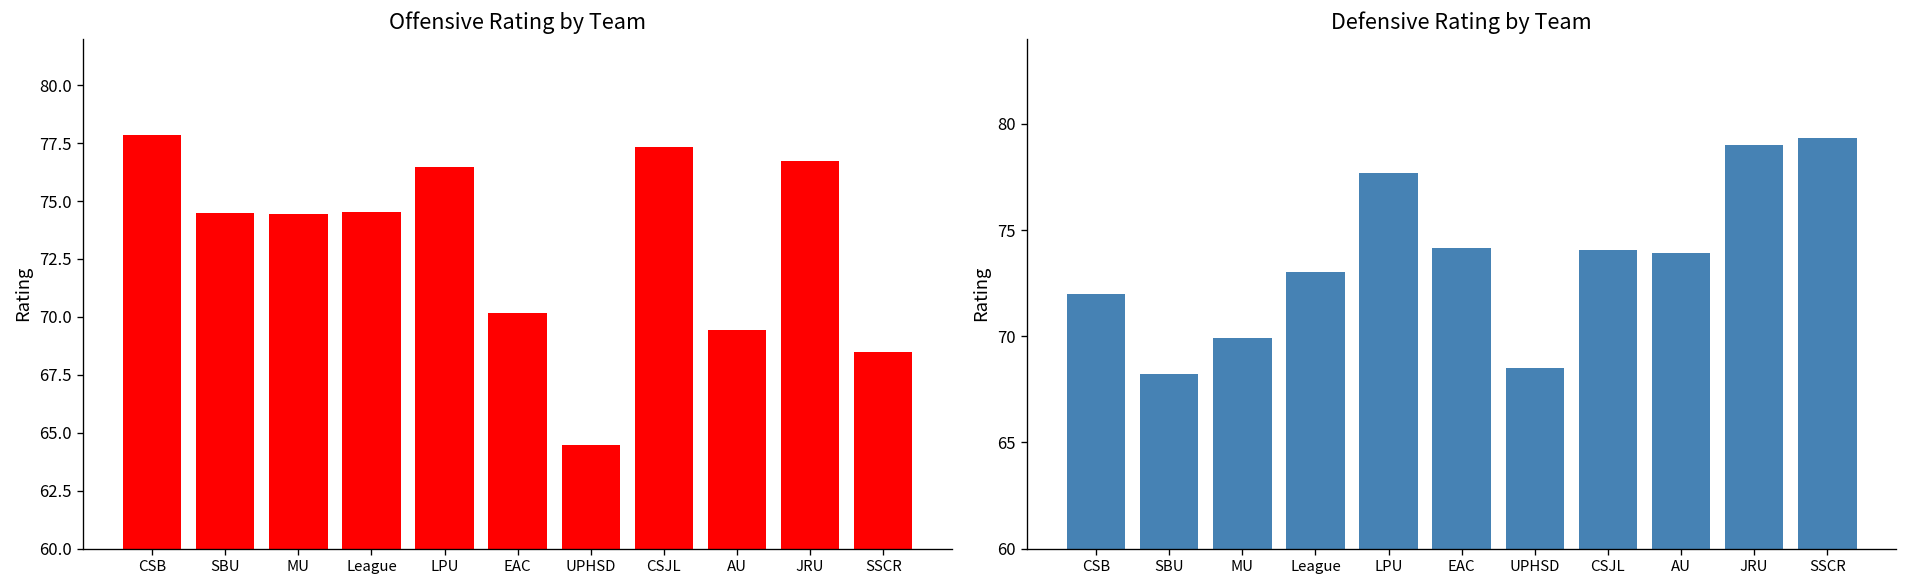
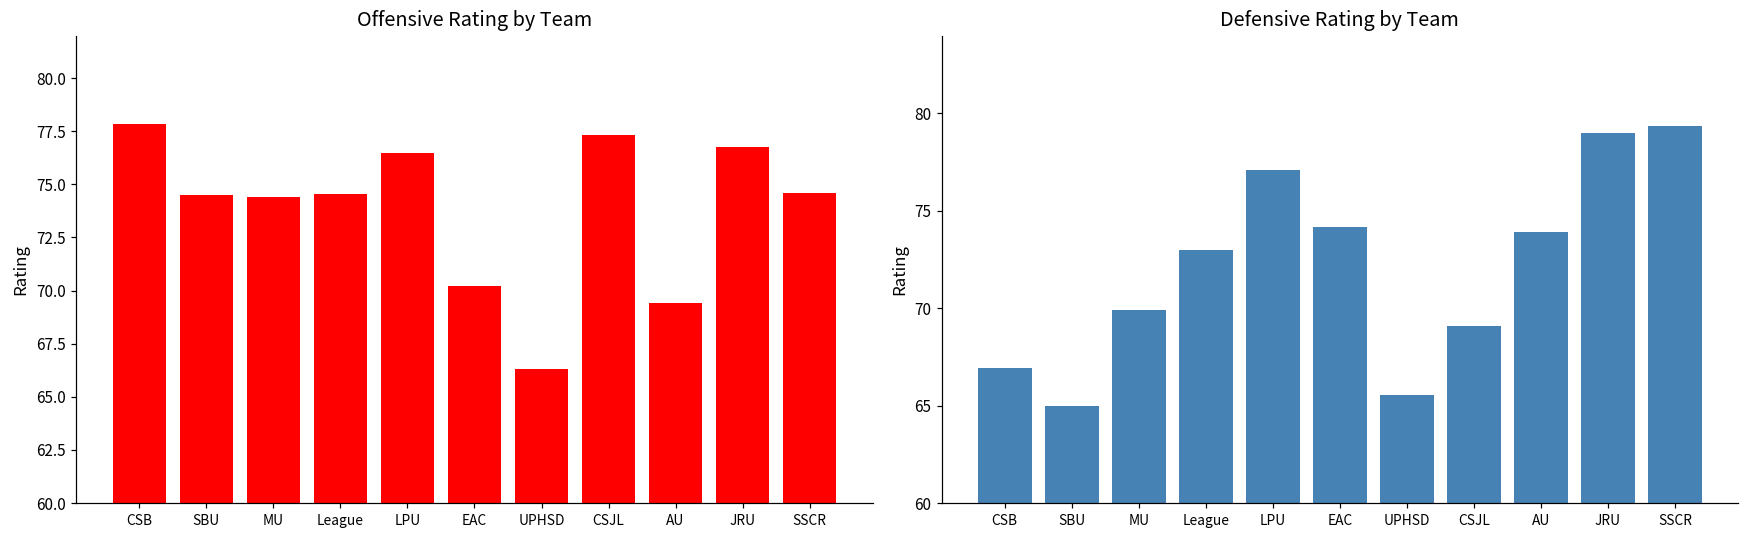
  {
    "Offensive Rating by Team": {
      "CSB": 77.8,
      "SBU": 74.5,
      "MU": 74.4,
      "League": 74.5,
      "LPU": 76.5,
      "EAC": 70.2,
-     "UPHSD": 64.5,
+     "UPHSD": 66.3,
      "CSJL": 77.3,
      "AU": 69.4,
      "JRU": 76.7,
-     "SSCR": 68.5
+     "SSCR": 74.6
    },
    "Defensive Rating by Team": {
-     "CSB": 72.0,
-     "SBU": 68.2,
+     "CSB": 66.9,
+     "SBU": 65.0,
      "MU": 69.9,
      "League": 73.0,
-     "LPU": 77.7,
+     "LPU": 77.1,
      "EAC": 74.2,
-     "UPHSD": 68.5,
-     "CSJL": 74.0,
+     "UPHSD": 65.6,
+     "CSJL": 69.1,
      "AU": 73.9,
      "JRU": 79.0,
      "SSCR": 79.3
    }
  }
